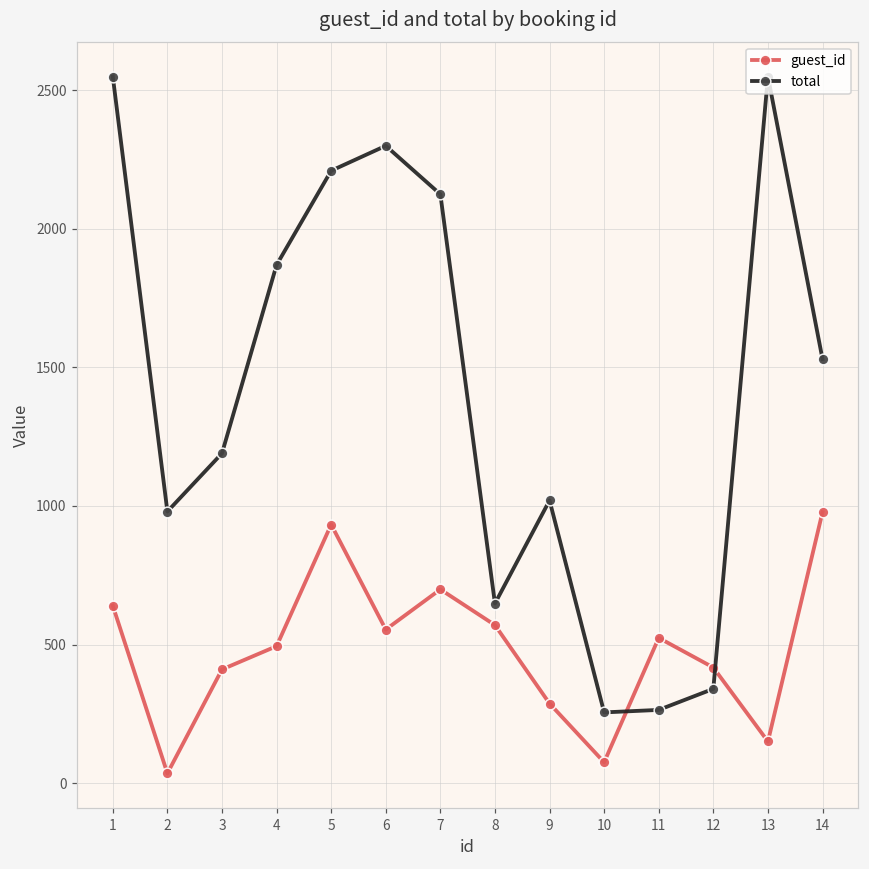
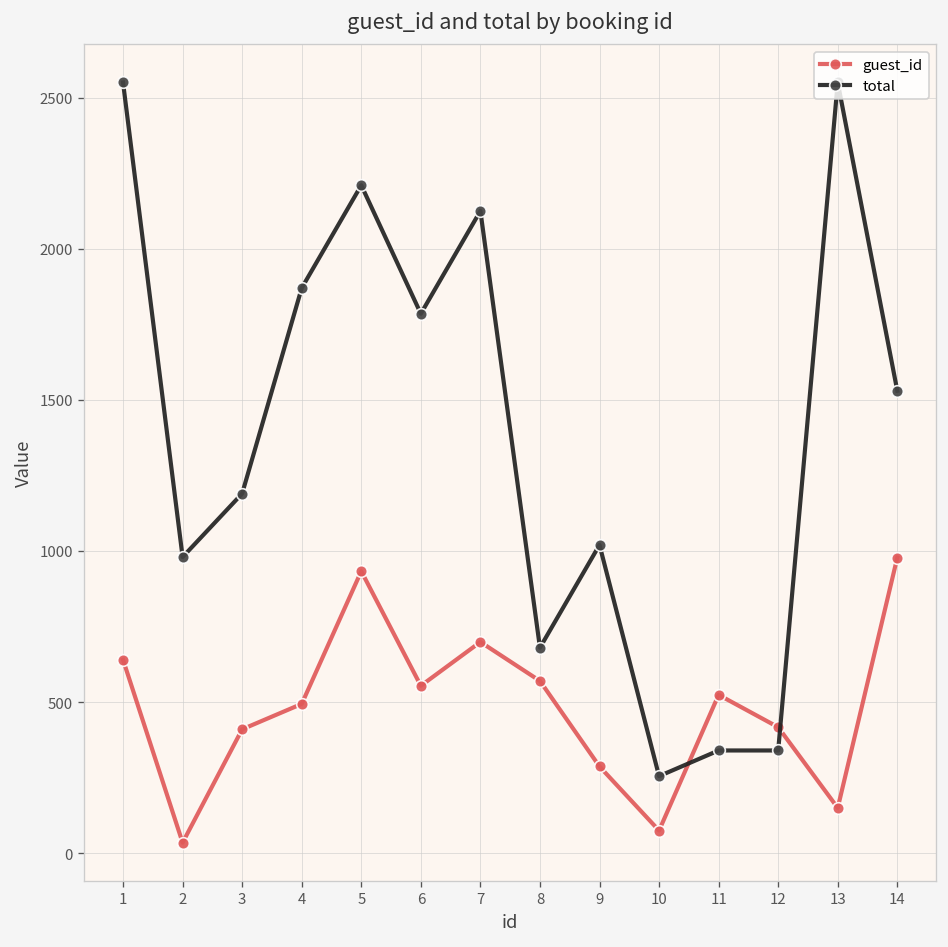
  {
    "guest_id": {
      "1": 640,
      "2": 40,
      "3": 410,
      "4": 490,
      "5": 930,
      "6": 550,
      "7": 700,
      "8": 570,
      "9": 290,
      "10": 80,
      "11": 520,
      "12": 420,
      "13": 150,
      "14": 980
    },
    "total": {
      "1": 2550,
      "2": 980,
      "3": 1190,
      "4": 1870,
      "5": 2210,
-     "6": 2300,
+     "6": 1790,
      "7": 2130,
-     "8": 650,
+     "8": 680,
      "9": 1020,
      "10": 260,
-     "11": 260,
+     "11": 340,
      "12": 340,
      "14": 1530
    }
  }
